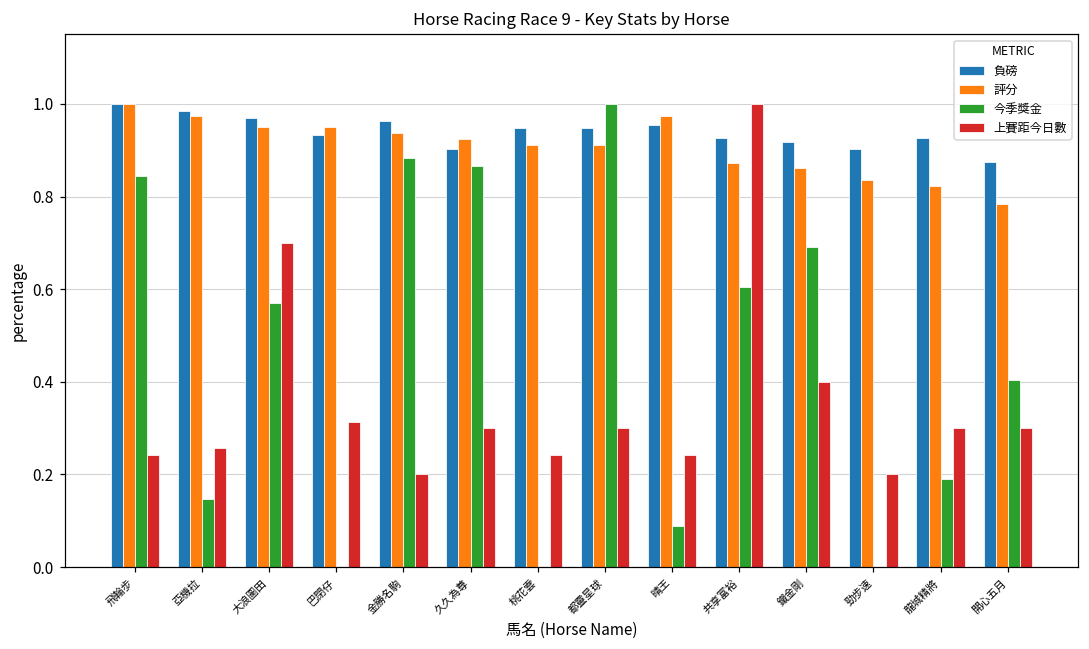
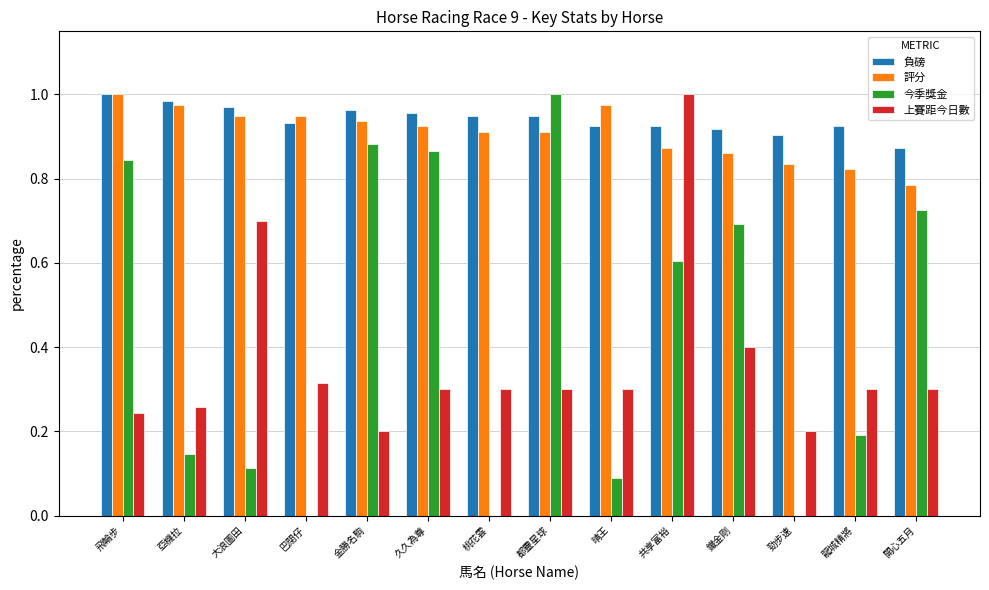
  {
    "負磅": {
      "飛輪步": 1.00,
      "亞機拉": 0.99,
      "大浪圖田": 0.97,
      "巴閉仔": 0.93,
      "金勝名駒": 0.96,
-     "久久為尊": 0.90,
+     "久久為尊": 0.96,
      "桃花雲": 0.95,
      "都靈星球": 0.95,
-     "晴王": 0.96,
+     "晴王": 0.93,
      "共享富裕": 0.93,
      "鐵金剛": 0.92,
      "勁步速": 0.90,
      "龍城精將": 0.93,
      "開心五月": 0.87
    },
    "評分": {
      "飛輪步": 1.00,
      "亞機拉": 0.97,
      "大浪圖田": 0.95,
      "巴閉仔": 0.95,
      "金勝名駒": 0.94,
      "久久為尊": 0.92,
      "桃花雲": 0.91,
      "都靈星球": 0.91,
      "晴王": 0.97,
      "共享富裕": 0.87,
      "鐵金剛": 0.86,
      "勁步速": 0.84,
      "龍城精將": 0.82,
      "開心五月": 0.78
    },
    "今季獎金": {
      "飛輪步": 0.84,
      "亞機拉": 0.15,
-     "大浪圖田": 0.57,
+     "大浪圖田": 0.11,
      "巴閉仔": 0.00,
      "金勝名駒": 0.88,
      "久久為尊": 0.87,
      "桃花雲": 0.00,
      "都靈星球": 1.00,
      "晴王": 0.09,
      "共享富裕": 0.61,
      "鐵金剛": 0.69,
      "勁步速": 0.00,
      "龍城精將": 0.19,
-     "開心五月": 0.40
+     "開心五月": 0.73
    },
    "上賽距今日數": {
      "飛輪步": 0.24,
      "亞機拉": 0.26,
      "大浪圖田": 0.70,
      "巴閉仔": 0.31,
      "金勝名駒": 0.20,
      "久久為尊": 0.30,
-     "桃花雲": 0.24,
+     "桃花雲": 0.30,
      "都靈星球": 0.30,
-     "晴王": 0.24,
+     "晴王": 0.30,
      "共享富裕": 1.00,
      "鐵金剛": 0.40,
      "勁步速": 0.20,
      "龍城精將": 0.30,
      "開心五月": 0.30
    }
  }
